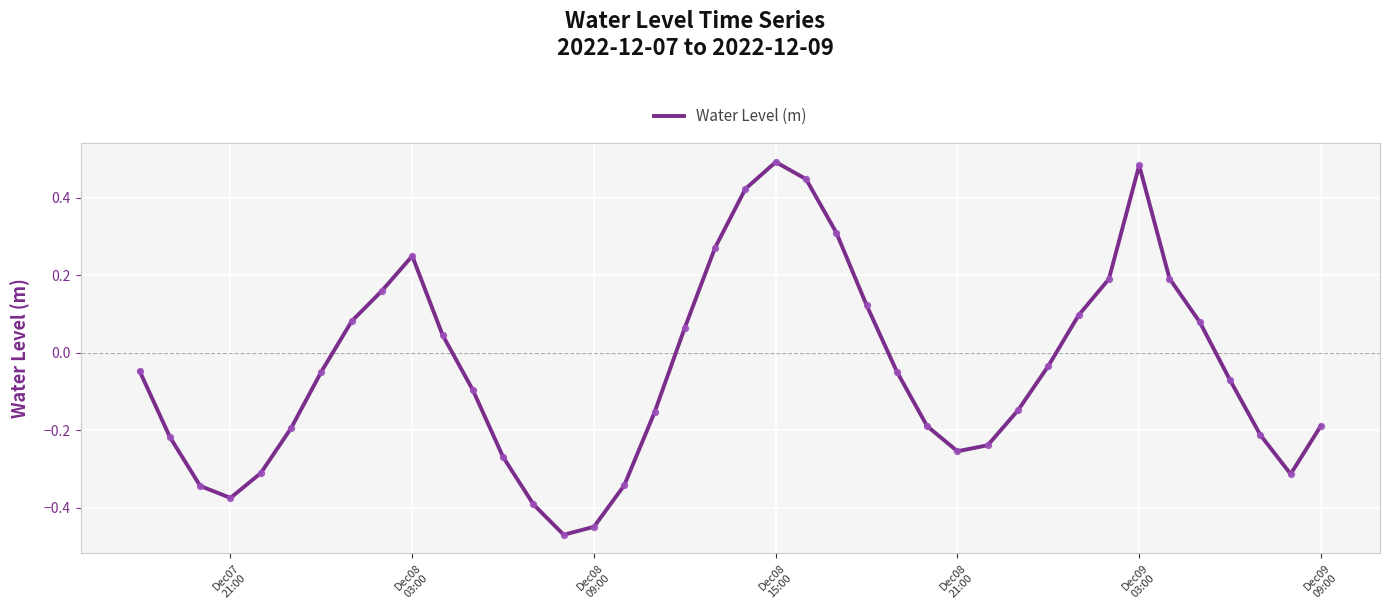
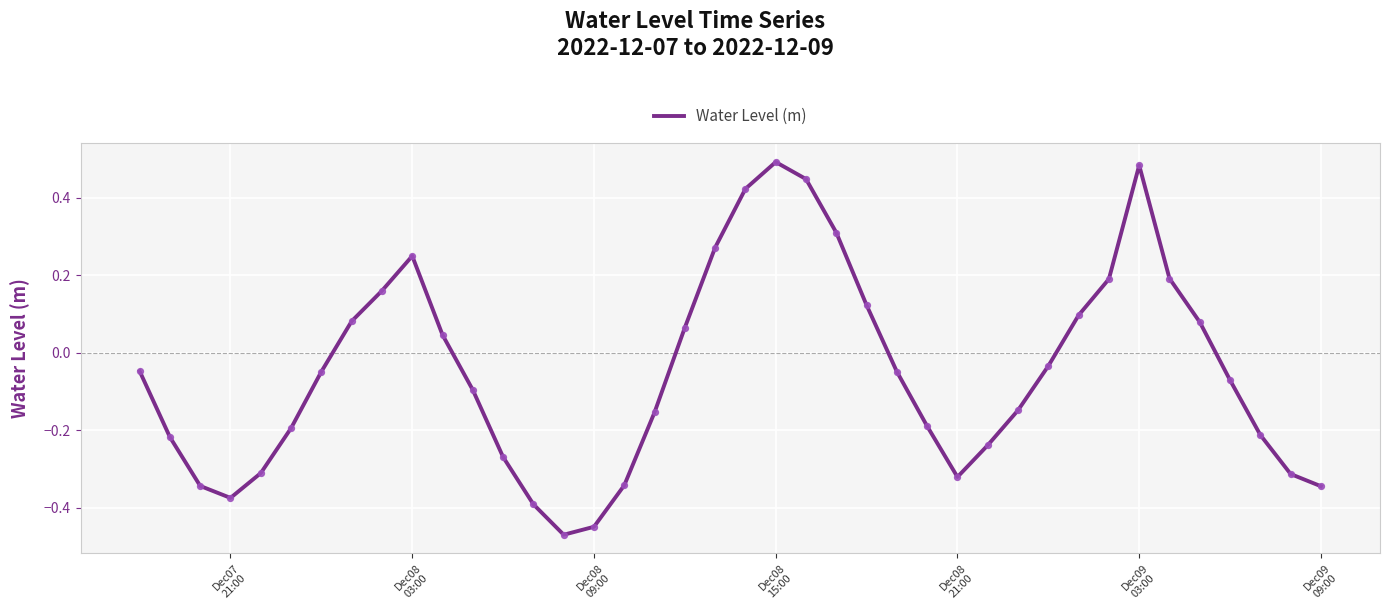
  {
    "Dec07 21:00": -0.37,
    "Dec08 03:00": 0.25,
    "Dec08 09:00": -0.45,
    "Dec08 15:00": 0.49,
-   "Dec08 21:00": -0.25,
+   "Dec08 21:00": -0.32,
    "Dec09 03:00": 0.48,
-   "Dec09 09:00": -0.19
+   "Dec09 09:00": -0.34
  }
